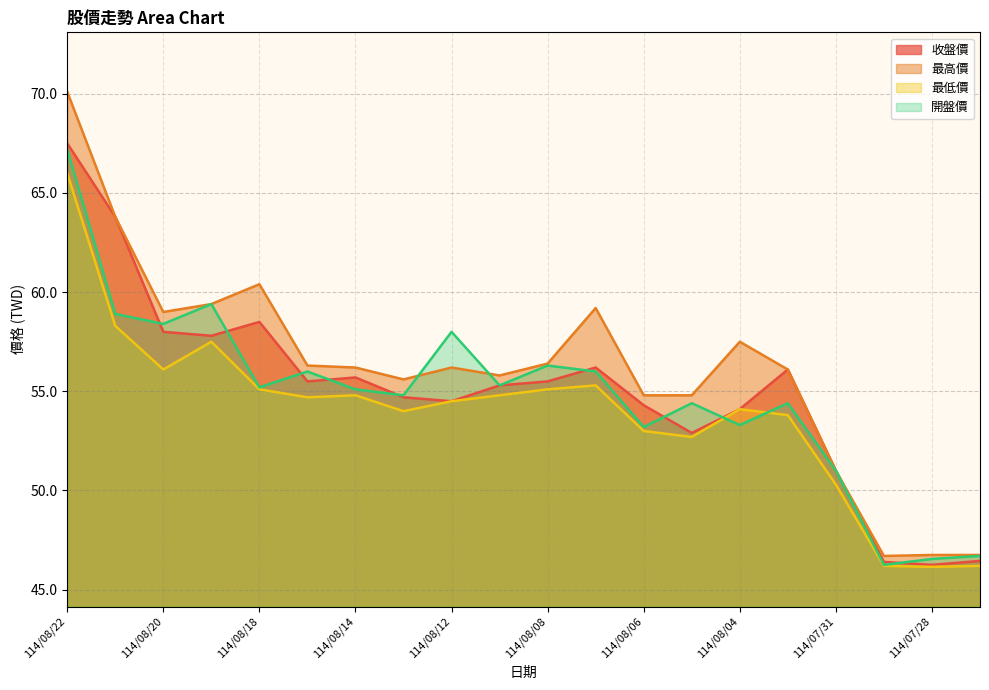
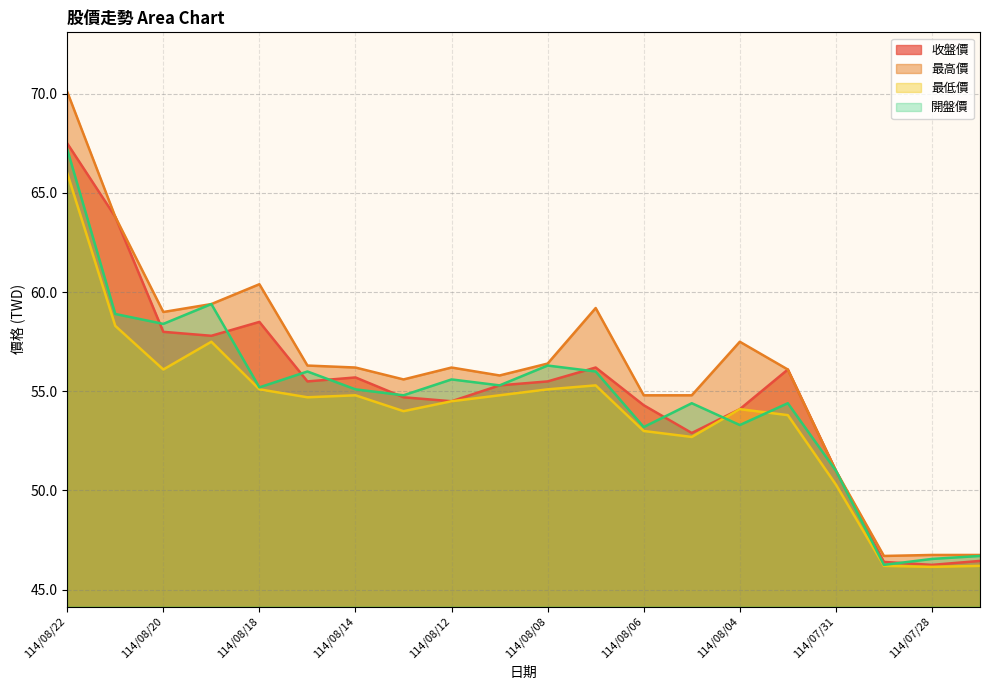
  {
    "最低價": {
      "114/08/22": 66.0,
      "114/08/20": 56.1,
      "114/08/14": 54.8,
      "114/08/08": 55.1,
      "114/08/06": 53.0,
      "114/07/31": 50.3
    },
    "開盤價": {
      "114/08/22": 67.2,
      "114/08/20": 58.4,
      "114/08/14": 55.1,
-     "114/08/12": 58.0,
+     "114/08/12": 55.6,
      "114/08/06": 53.2,
      "114/08/04": 53.3,
      "114/07/28": 46.6
    }
  }
